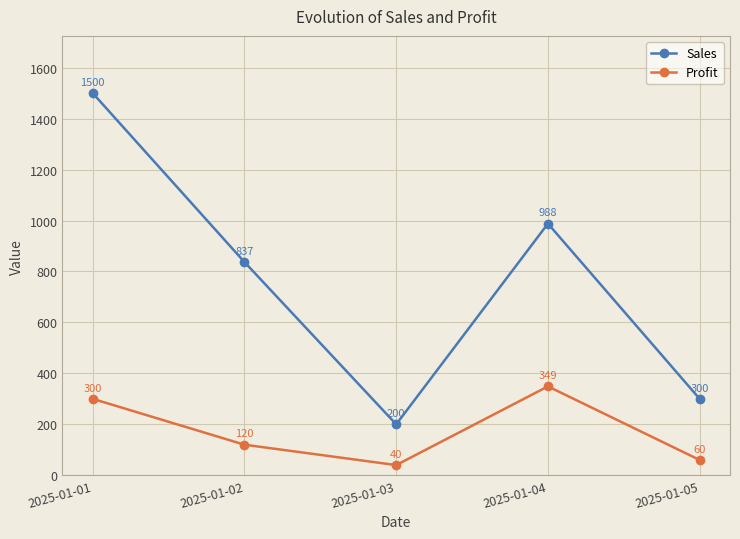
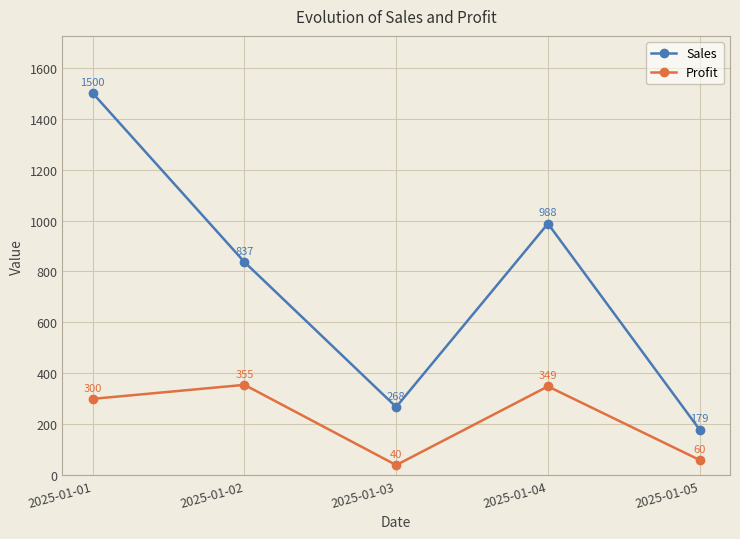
  {
    "Sales": {
      "2025-01-01": 1500,
      "2025-01-02": 837,
-     "2025-01-03": 200,
+     "2025-01-03": 268,
      "2025-01-04": 988,
-     "2025-01-05": 300
+     "2025-01-05": 179
    },
    "Profit": {
      "2025-01-01": 300,
-     "2025-01-02": 120,
+     "2025-01-02": 355,
      "2025-01-03": 40,
      "2025-01-04": 349,
      "2025-01-05": 60
    }
  }
